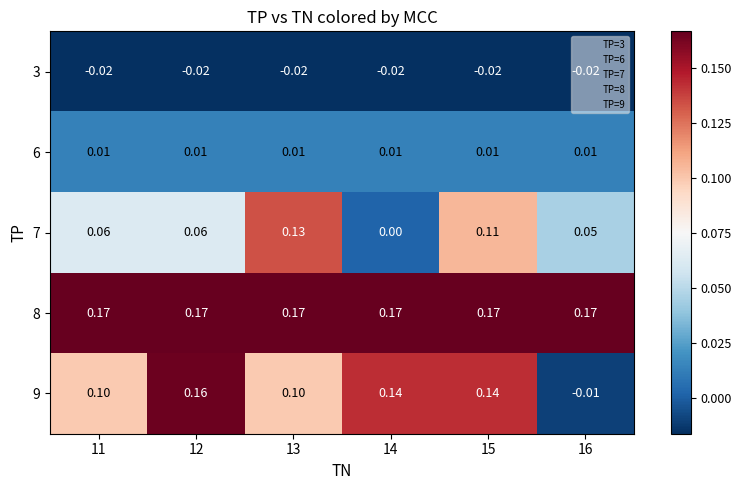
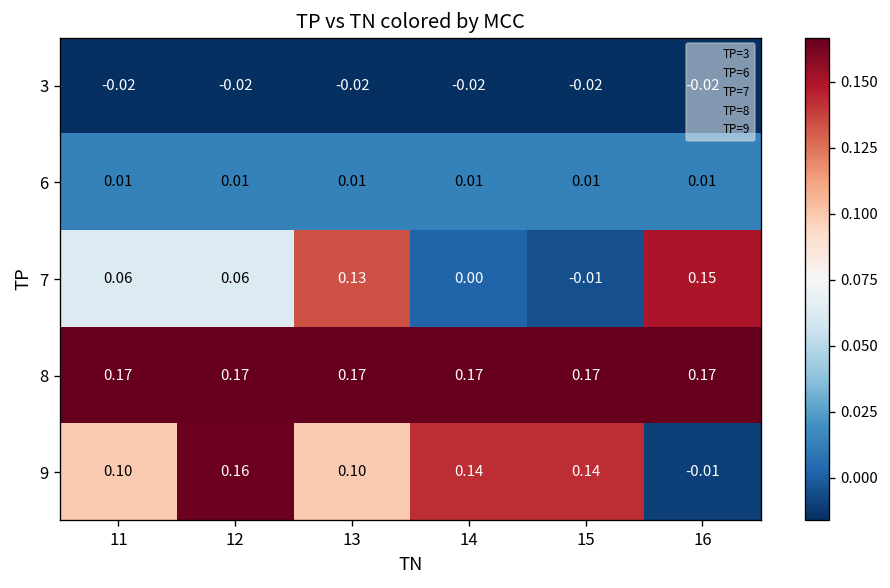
  {
    "3": {
      "11": -0.02,
      "12": -0.02,
      "13": -0.02,
      "14": -0.02,
      "15": -0.02
    },
    "6": {
      "11": 0.01,
      "12": 0.01,
      "13": 0.01,
      "14": 0.01,
      "15": 0.01,
      "16": 0.01
    },
    "7": {
      "11": 0.06,
      "12": 0.06,
      "13": 0.13,
      "14": 0.00,
-     "15": 0.11,
-     "16": 0.05
+     "15": -0.01,
+     "16": 0.15
    },
    "8": {
      "11": 0.17,
      "12": 0.17,
      "13": 0.17,
      "14": 0.17,
      "15": 0.17,
      "16": 0.17
    },
    "9": {
      "11": 0.10,
      "12": 0.16,
      "13": 0.10,
      "14": 0.14,
      "15": 0.14,
      "16": -0.01
    }
  }
